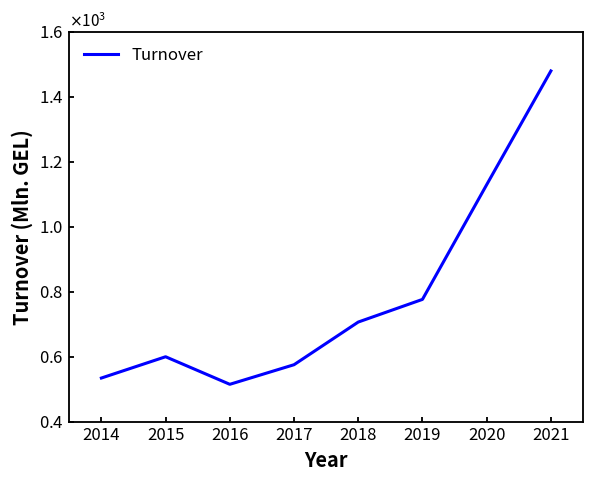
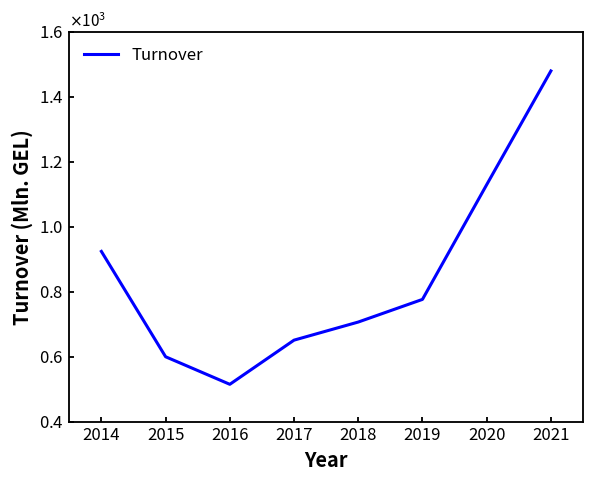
  {
-   "2014": 540,
+   "2014": 920,
    "2015": 600,
    "2016": 520,
-   "2017": 580,
+   "2017": 650,
    "2018": 710,
    "2019": 780,
    "2020": 1130,
    "2021": 1480
  }
